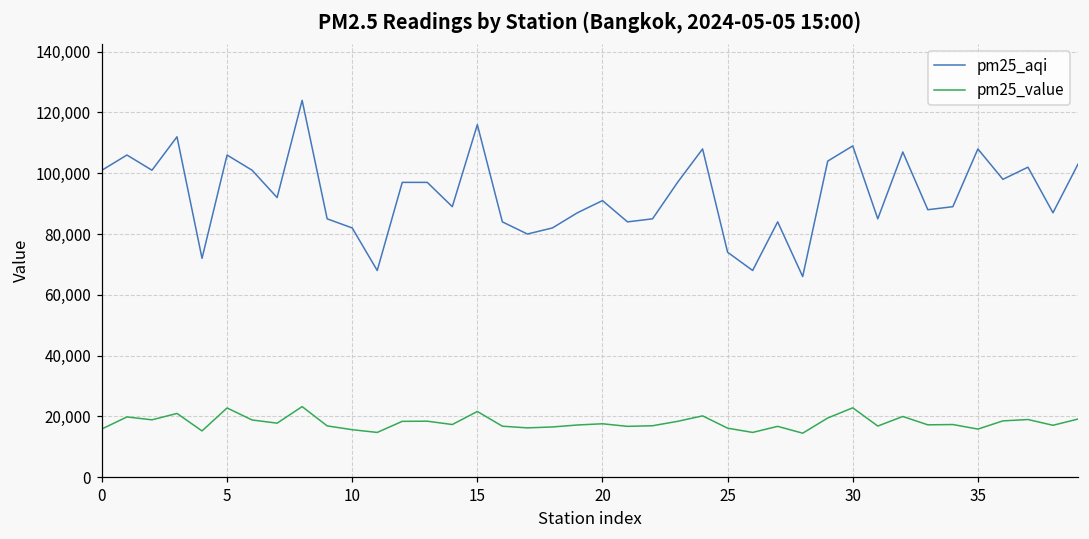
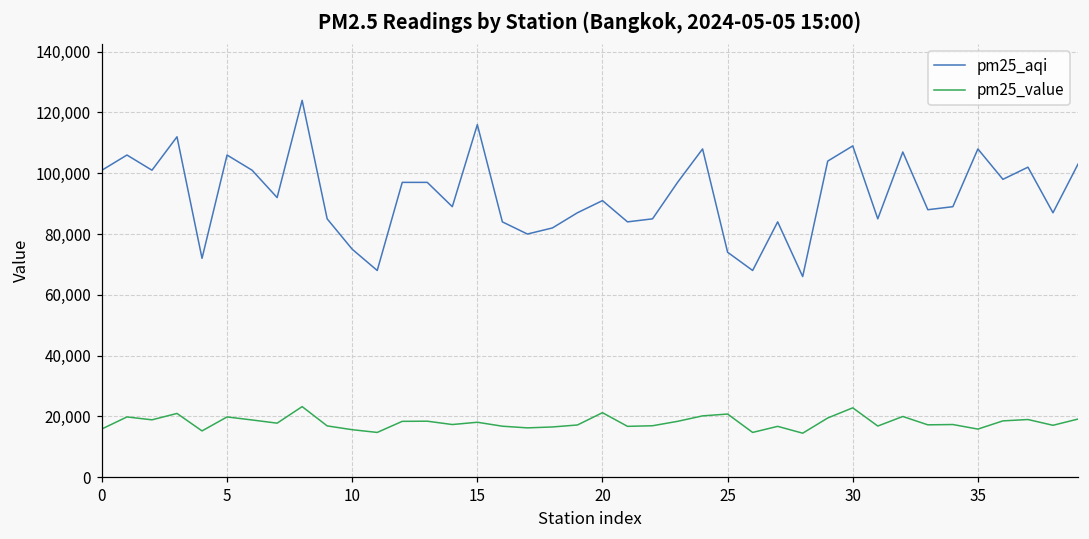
  {
    "pm25_aqi": {
      "0": "101,000",
      "5": "106,000",
-     "10": "82,000",
+     "10": "75,000",
      "15": "116,000",
      "20": "91,000",
      "25": "74,000",
      "30": "109,000",
      "35": "108,000"
    },
    "pm25_value": {
      "0": "16,000",
-     "5": "23,000",
+     "5": "20,000",
      "10": "16,000",
-     "15": "22,000",
-     "20": "18,000",
-     "25": "16,000",
+     "15": "18,000",
+     "20": "21,000",
+     "25": "21,000",
      "30": "23,000",
      "35": "16,000"
    }
  }
